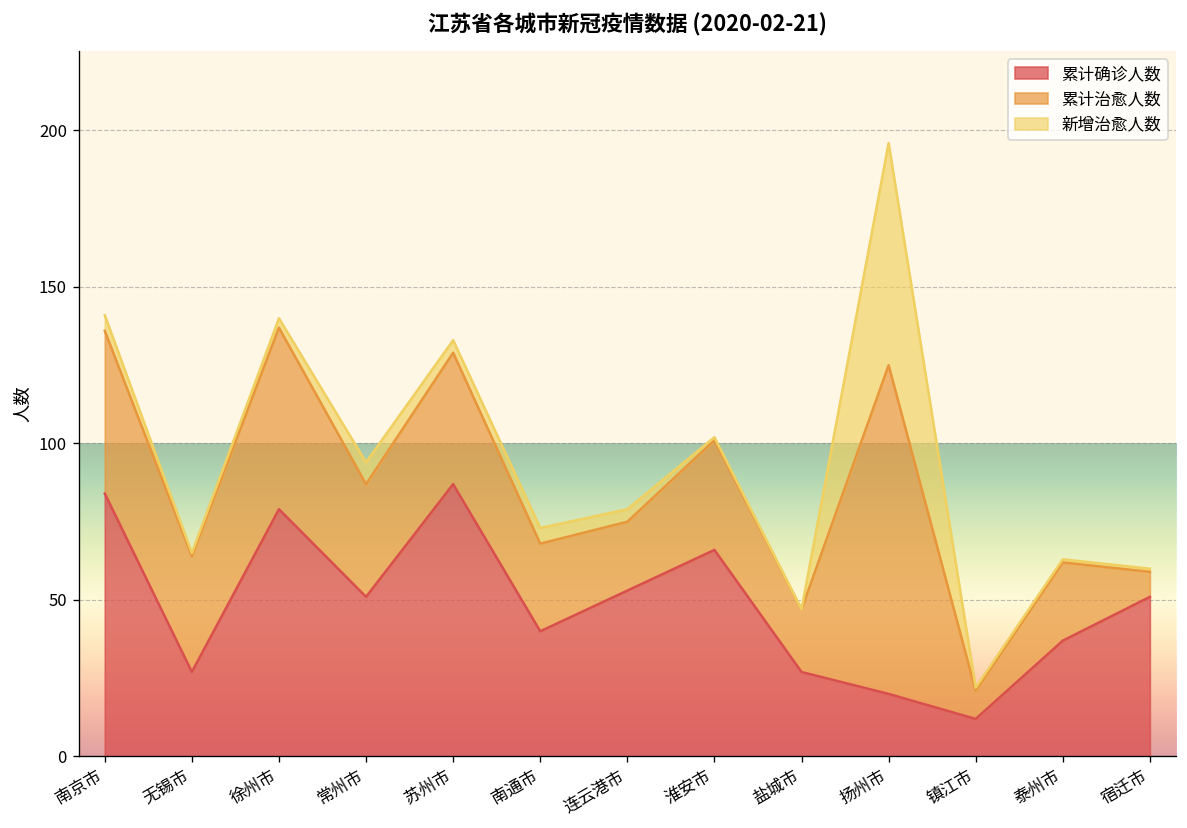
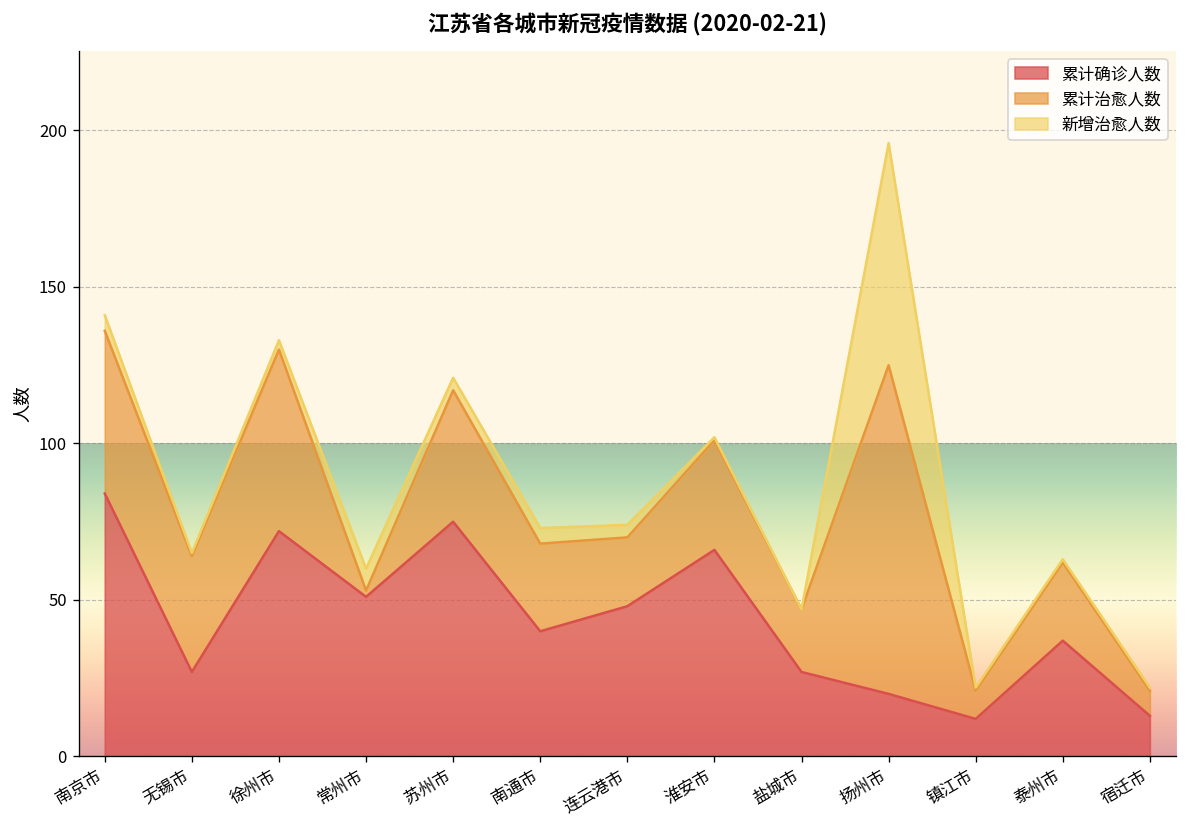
  {
    "累计确诊人数": {
      "南京市": 84,
      "无锡市": 27,
-     "徐州市": 79,
+     "徐州市": 72,
      "常州市": 51,
-     "苏州市": 87,
+     "苏州市": 75,
      "南通市": 40,
-     "连云港市": 53,
+     "连云港市": 48,
      "淮安市": 66,
      "盐城市": 27,
      "扬州市": 20,
      "镇江市": 12,
      "泰州市": 37,
-     "宿迁市": 51
+     "宿迁市": 13
    },
    "累计治愈人数": {
      "南京市": 52,
      "无锡市": 37,
      "徐州市": 58,
-     "常州市": 36,
+     "常州市": 2,
      "苏州市": 42,
      "南通市": 28,
      "连云港市": 22,
      "淮安市": 35,
      "扬州市": 105,
      "镇江市": 9,
      "泰州市": 25,
      "宿迁市": 8
    },
    "新增治愈人数": {
      "南京市": 5,
      "无锡市": 1,
      "徐州市": 3,
      "常州市": 7,
      "苏州市": 4,
      "南通市": 5,
      "连云港市": 4,
      "淮安市": 1,
      "扬州市": 71,
      "镇江市": 1,
      "泰州市": 1,
      "宿迁市": 1
    }
  }
